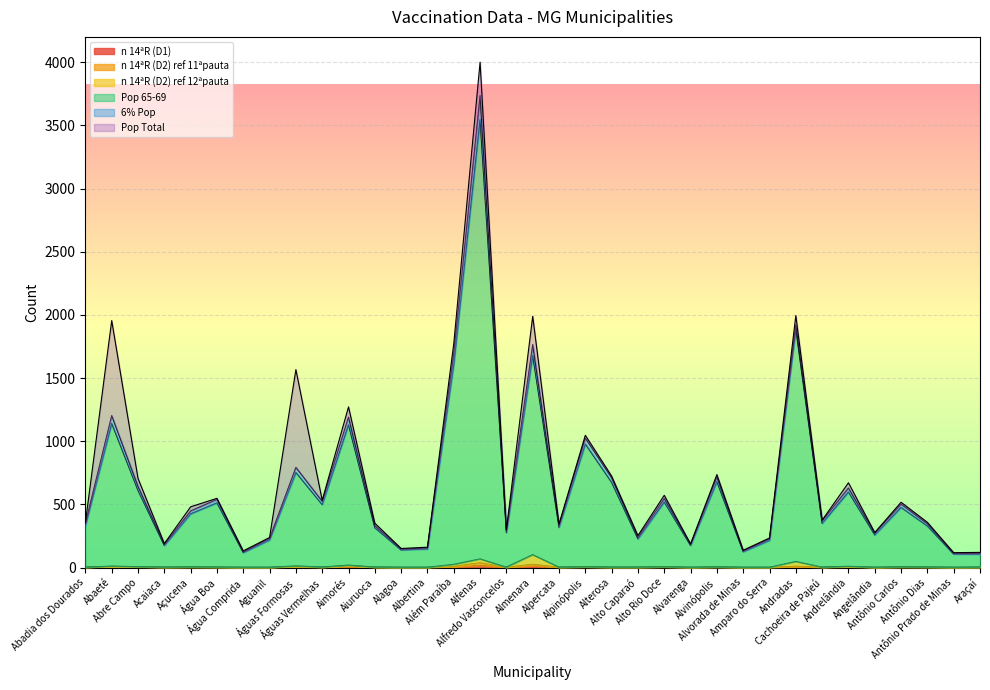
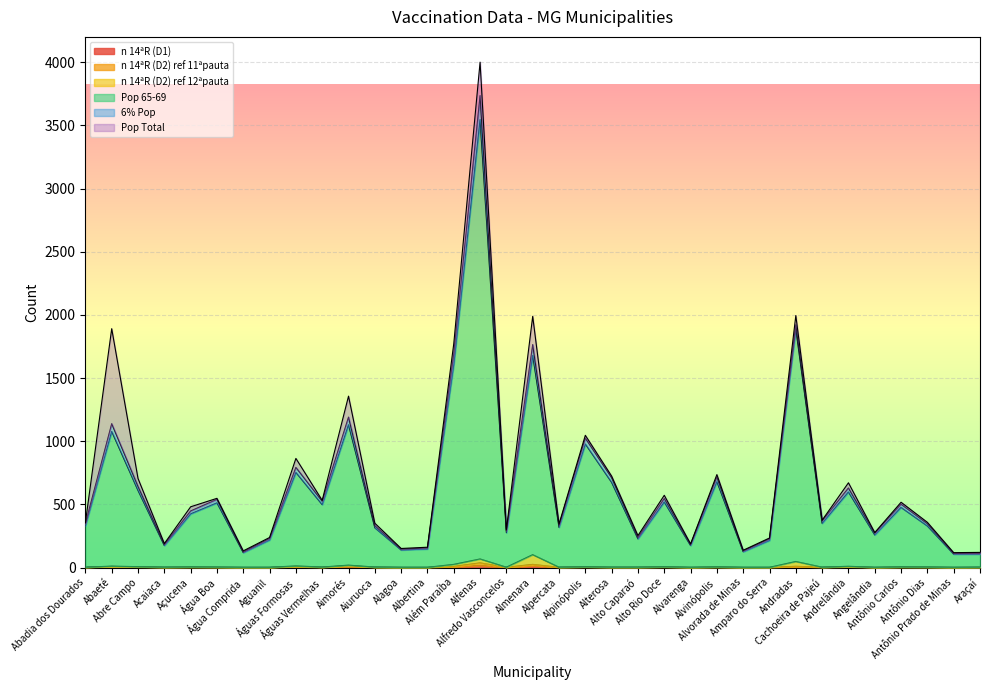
  {
    "n 14ªR (D1)": {
      "Alfenas": 20
    },
    "Pop 65-69": {
-     "Abaeté": 1130,
+     "Abaeté": 1070,
      "Abre Campo": 600,
      "Açucena": 420,
      "Água Boa": 510,
      "Águas Formosas": 740,
      "Águas Vermelhas": 490,
      "Aimorés": 1110,
      "Além Paraíba": 1580,
      "Alfenas": 3480,
      "Almenara": 1580,
      "Alpinópolis": 970,
      "Alterosa": 670,
      "Alto Rio Doce": 510,
      "Alvinópolis": 680,
      "Andradas": 1840,
      "Andrelândia": 590,
      "Antônio Carlos": 470
    },
    "6% Pop": {
      "Abaeté": 60,
      "Abre Campo": 30,
      "Açucena": 20,
      "Águas Formosas": 40,
      "Aimorés": 60,
      "Além Paraíba": 90,
      "Alfenas": 190,
      "Almenara": 90,
      "Alpinópolis": 50,
      "Alto Rio Doce": 30,
      "Andradas": 40,
      "Andrelândia": 30
    },
    "Pop Total": {
      "Abaeté": 750,
      "Abre Campo": 60,
      "Açucena": 30,
-     "Águas Formosas": 770,
-     "Aimorés": 80,
+     "Águas Formosas": 70,
+     "Aimorés": 170,
      "Além Paraíba": 80,
      "Alfenas": 270,
      "Almenara": 220,
      "Alpinópolis": 20,
      "Alto Rio Doce": 30,
      "Andradas": 70,
      "Andrelândia": 40
    }
  }
